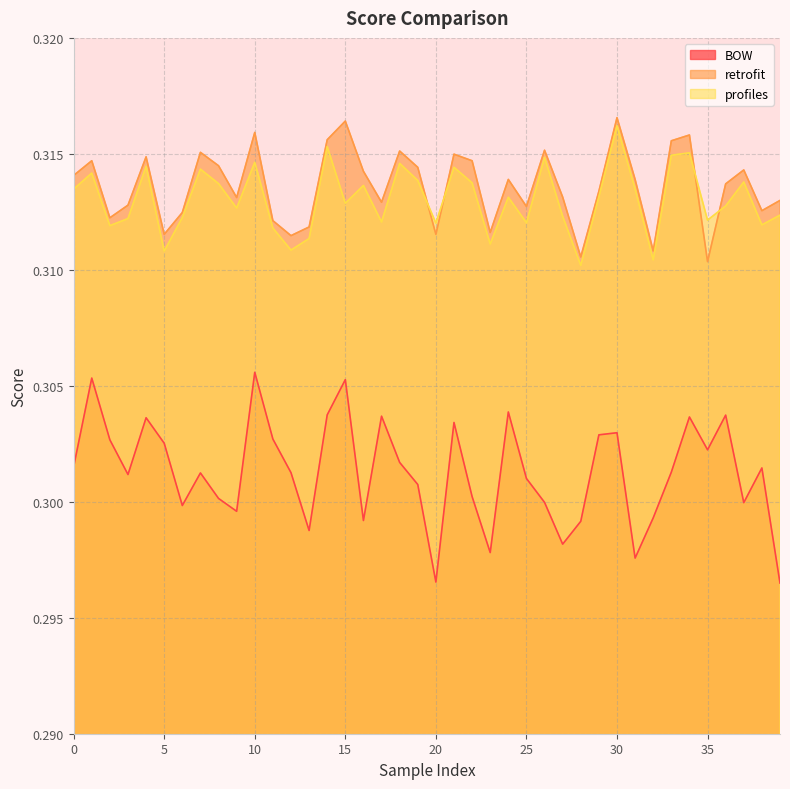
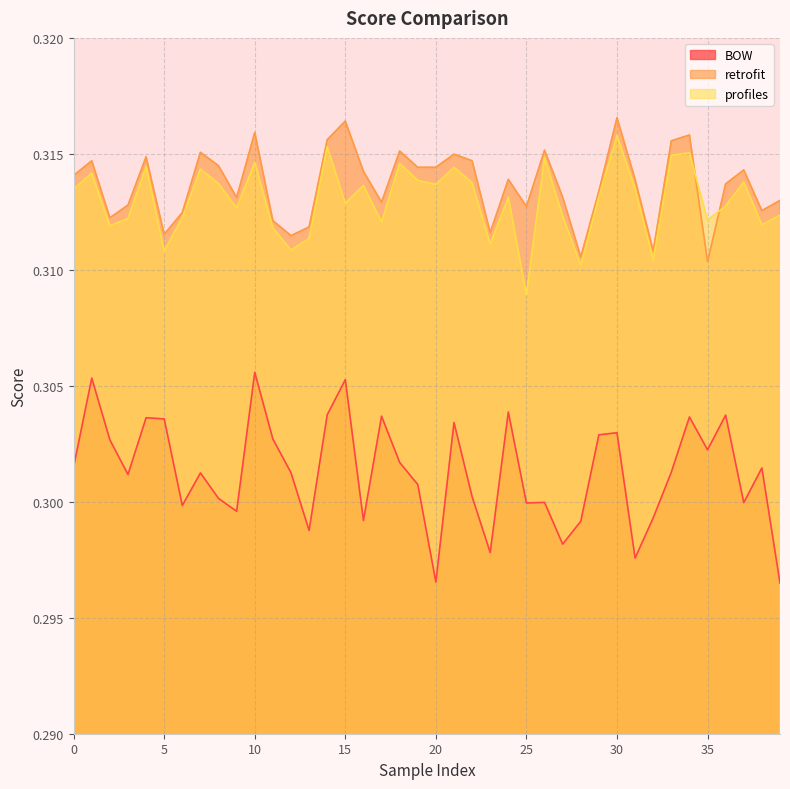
  {
    "BOW": {
      "0": 0.3015,
-     "5": 0.3025,
+     "5": 0.3036,
      "10": 0.3056,
      "15": 0.3053,
      "20": 0.2965,
-     "25": 0.3010,
+     "25": 0.2999,
      "30": 0.3030,
      "35": 0.3022
    },
    "retrofit": {
      "0": 0.3141,
      "5": 0.3115,
      "10": 0.3159,
      "15": 0.3164,
-     "20": 0.3115,
+     "20": 0.3144,
      "25": 0.3127,
      "30": 0.3166,
      "35": 0.3104
    },
    "profiles": {
      "0": 0.3135,
      "5": 0.3108,
      "10": 0.3146,
      "15": 0.3129,
-     "20": 0.3120,
-     "25": 0.3120,
-     "30": 0.3162,
+     "20": 0.3137,
+     "25": 0.3089,
+     "30": 0.3158,
      "35": 0.3121
    }
  }
